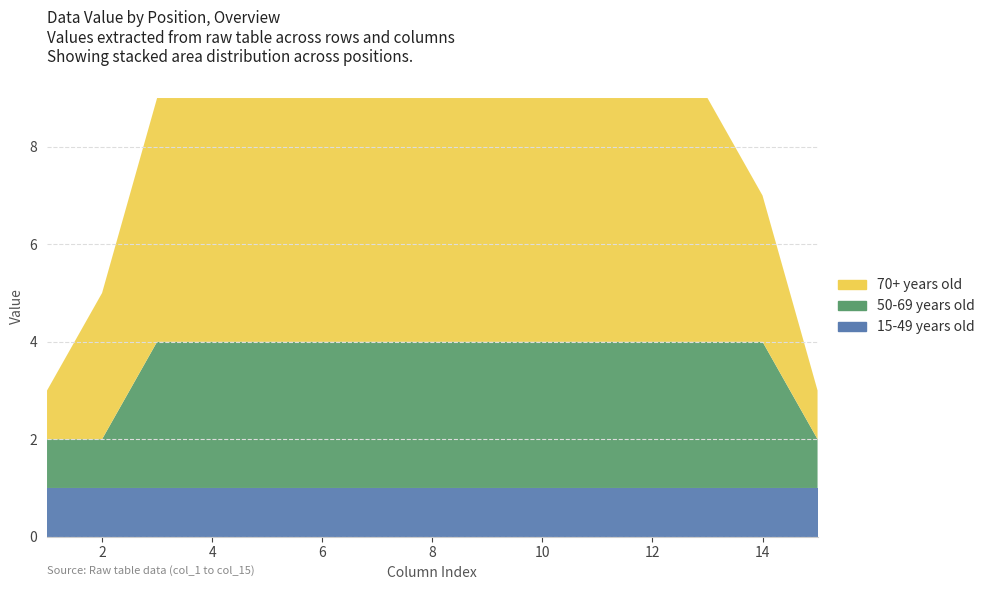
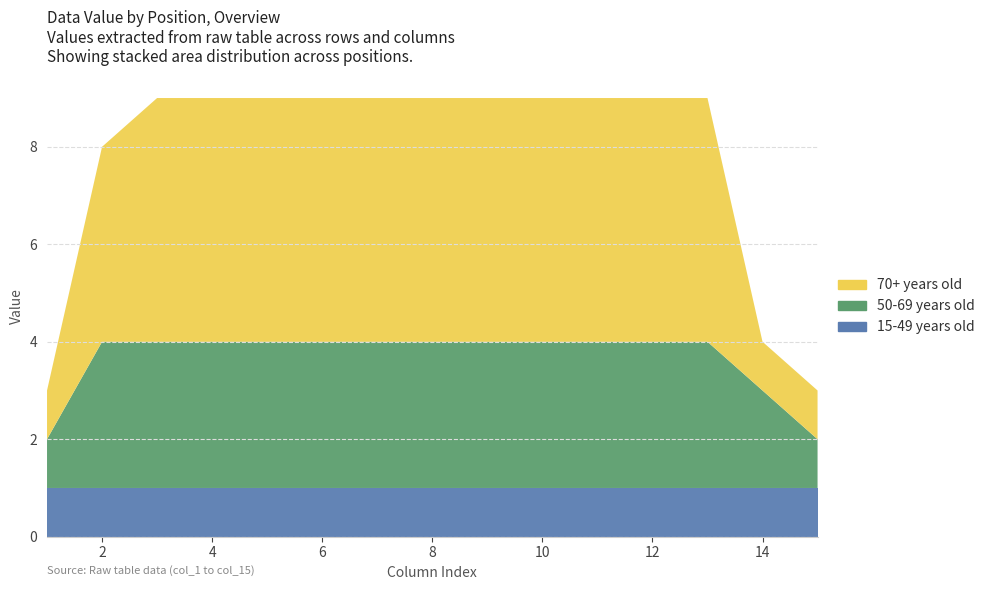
  {
    "15-49 years old": {
      "2": 1,
      "4": 1,
      "6": 1,
      "8": 1,
      "10": 1,
      "12": 1,
      "14": 1
    },
    "50-69 years old": {
-     "2": 1,
-     "14": 3
+     "2": 3,
+     "14": 2
    },
    "70+ years old": {
-     "2": 3,
-     "14": 3
+     "2": 4,
+     "14": 1
    }
  }
